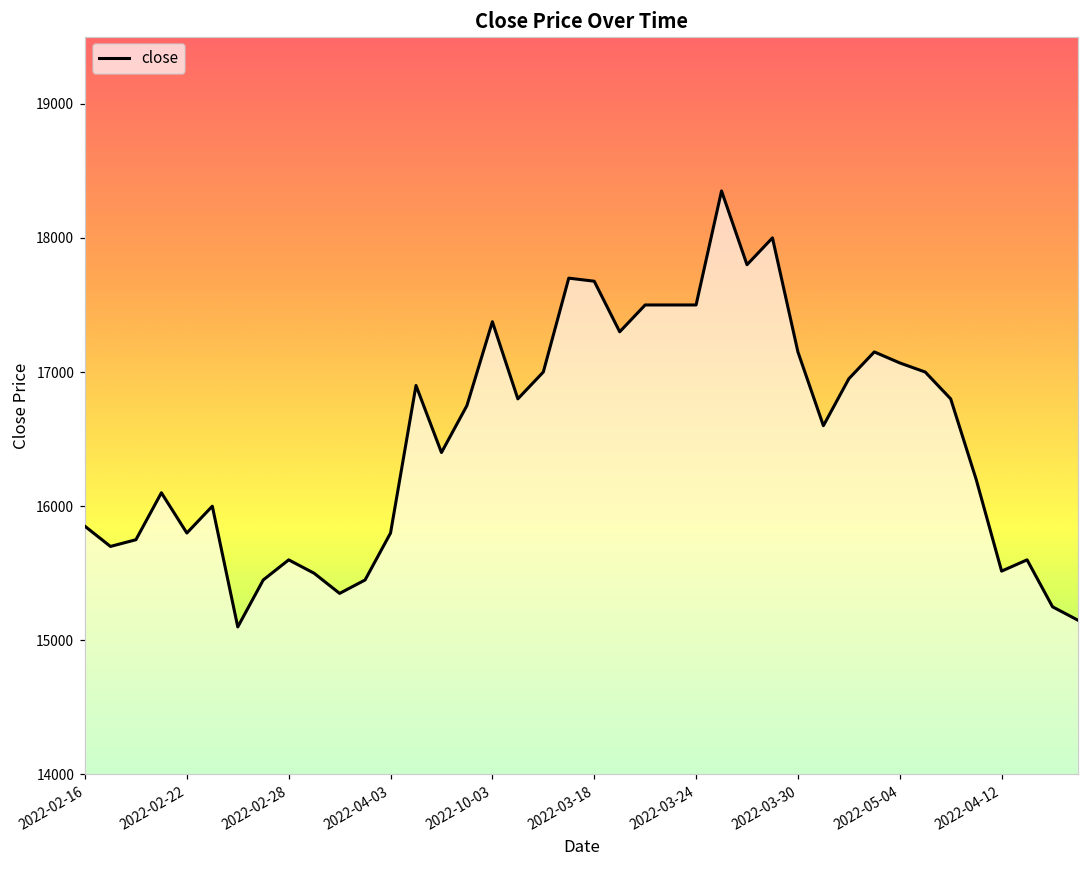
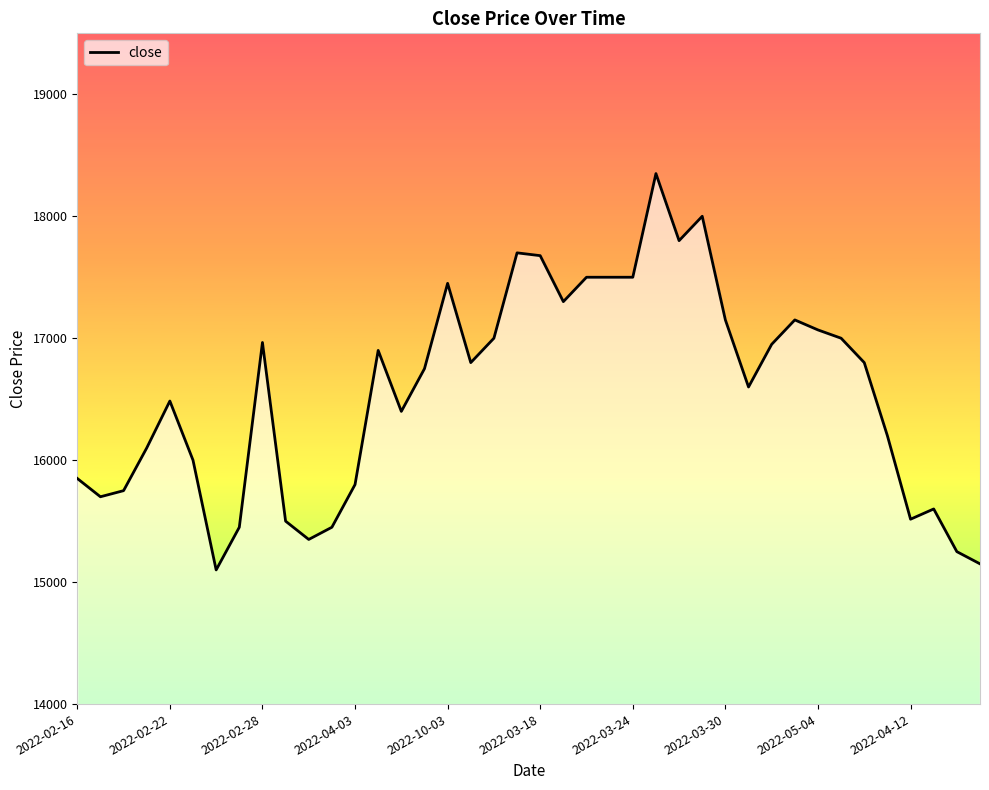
  {
    "2022-02-16": 15850,
-   "2022-02-22": 15800,
-   "2022-02-28": 15600,
+   "2022-02-22": 16490,
+   "2022-02-28": 16970,
    "2022-04-03": 15800,
-   "2022-10-03": 17380,
+   "2022-10-03": 17450,
    "2022-03-18": 17680,
    "2022-03-24": 17500,
    "2022-03-30": 17150,
    "2022-05-04": 17070,
    "2022-04-12": 15520
  }
